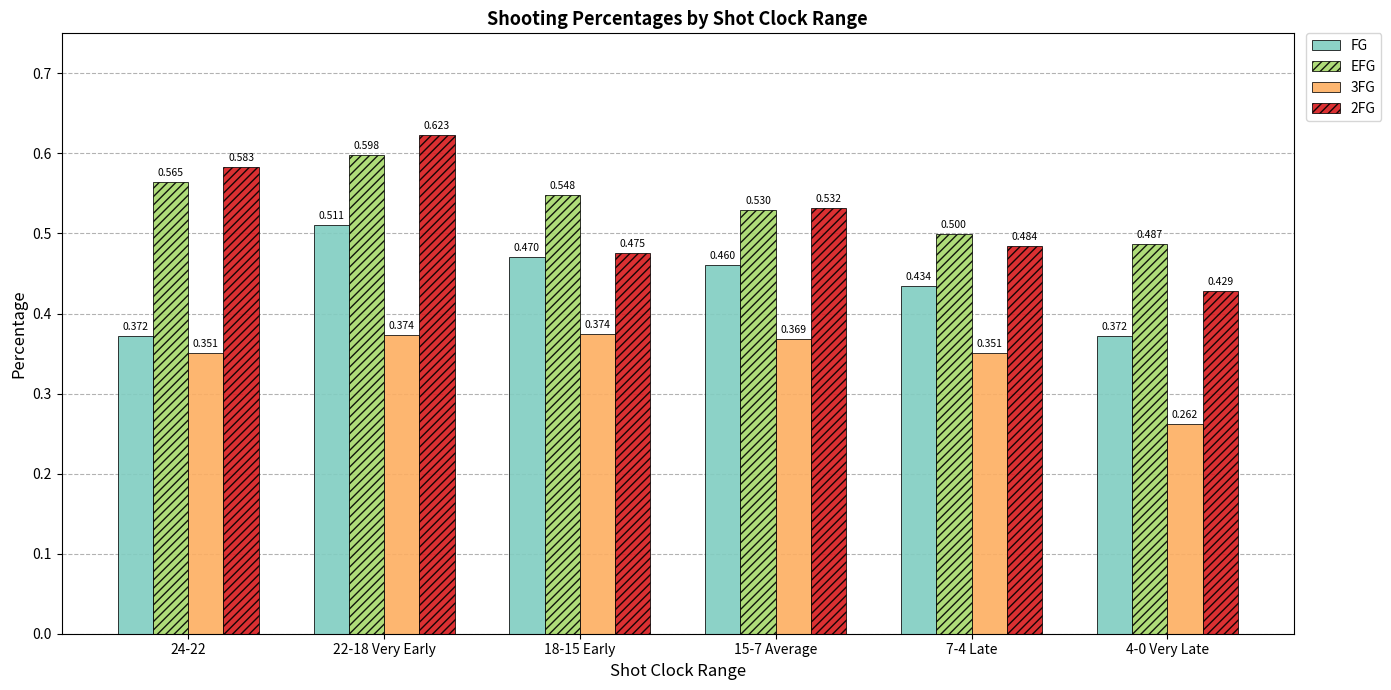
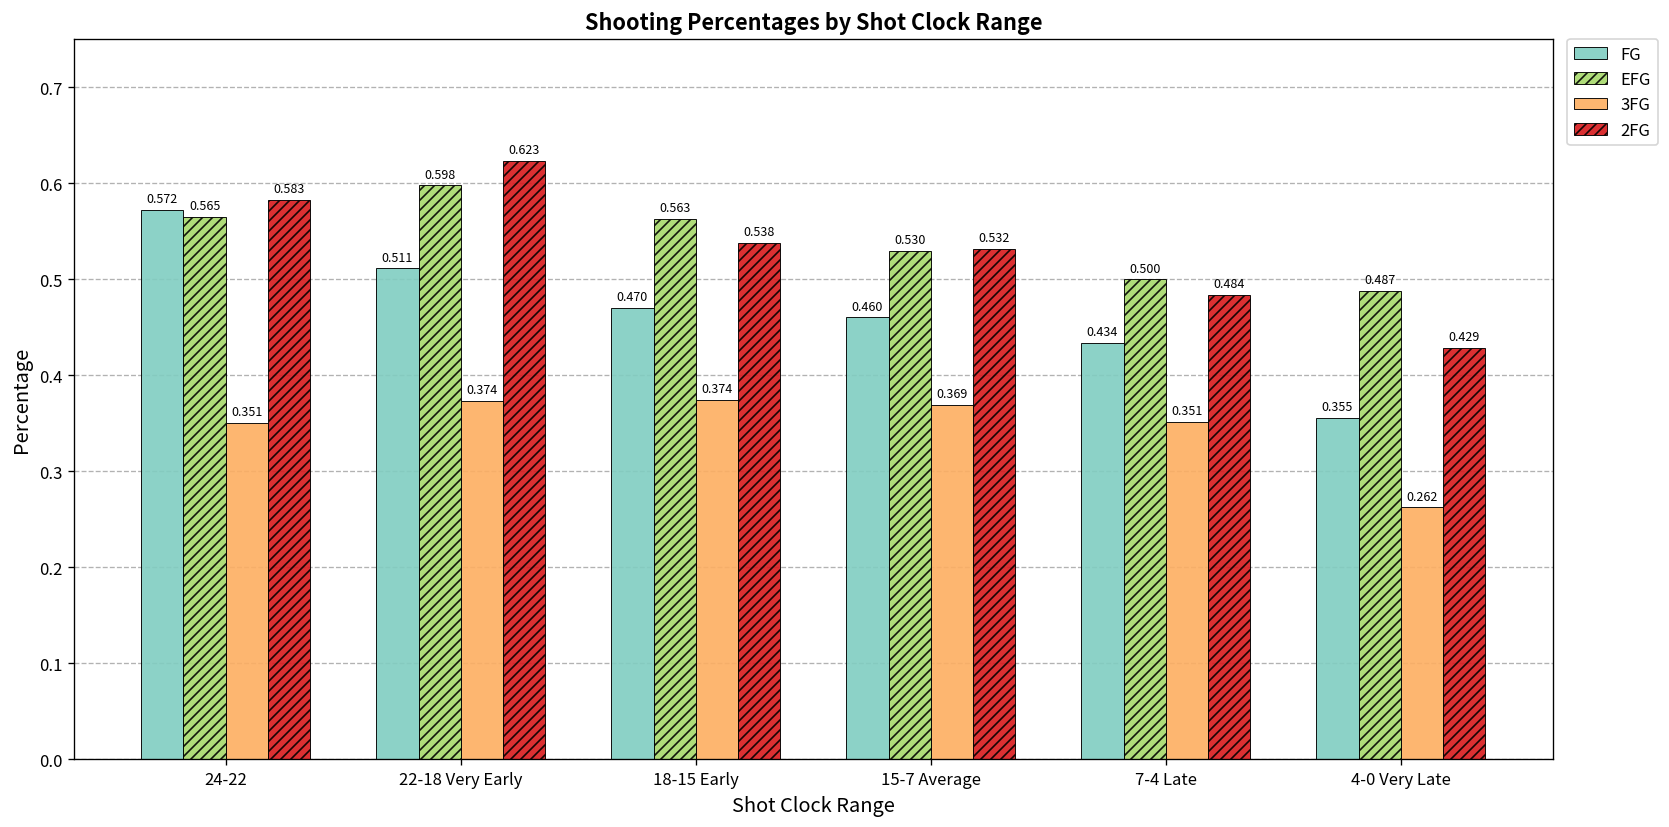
  {
    "FG": {
-     "24-22": 0.372,
+     "24-22": 0.572,
      "22-18 Very Early": 0.511,
      "18-15 Early": 0.470,
      "15-7 Average": 0.460,
      "7-4 Late": 0.434,
-     "4-0 Very Late": 0.372
+     "4-0 Very Late": 0.355
    },
    "EFG": {
      "24-22": 0.565,
      "22-18 Very Early": 0.598,
-     "18-15 Early": 0.548,
+     "18-15 Early": 0.563,
      "15-7 Average": 0.530,
      "7-4 Late": 0.500,
      "4-0 Very Late": 0.487
    },
    "3FG": {
      "24-22": 0.351,
      "22-18 Very Early": 0.374,
      "18-15 Early": 0.374,
      "15-7 Average": 0.369,
      "7-4 Late": 0.351,
      "4-0 Very Late": 0.262
    },
    "2FG": {
      "24-22": 0.583,
      "22-18 Very Early": 0.623,
-     "18-15 Early": 0.475,
+     "18-15 Early": 0.538,
      "15-7 Average": 0.532,
      "7-4 Late": 0.484,
      "4-0 Very Late": 0.429
    }
  }
